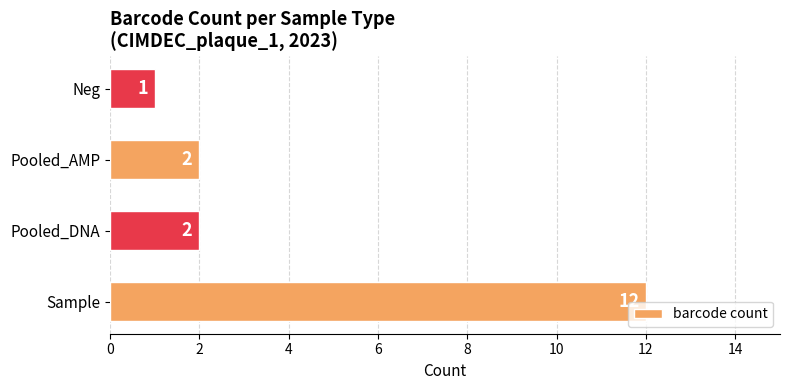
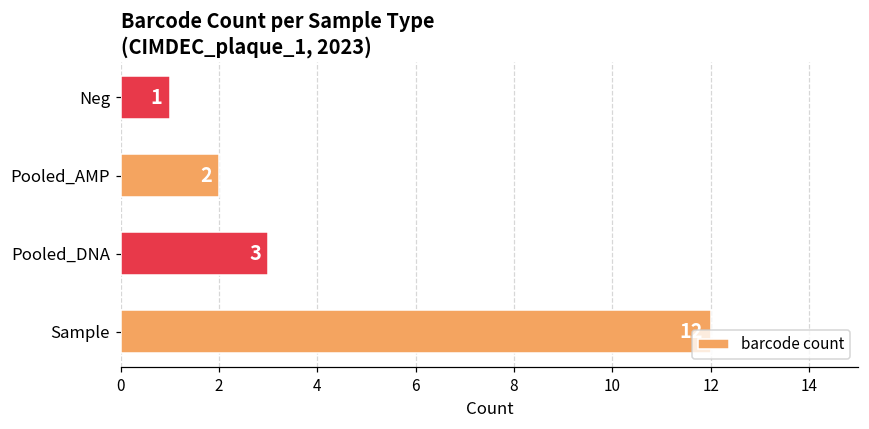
  {
    "Neg": 1,
    "Pooled_AMP": 2,
-   "Pooled_DNA": 2
+   "Pooled_DNA": 3
  }
